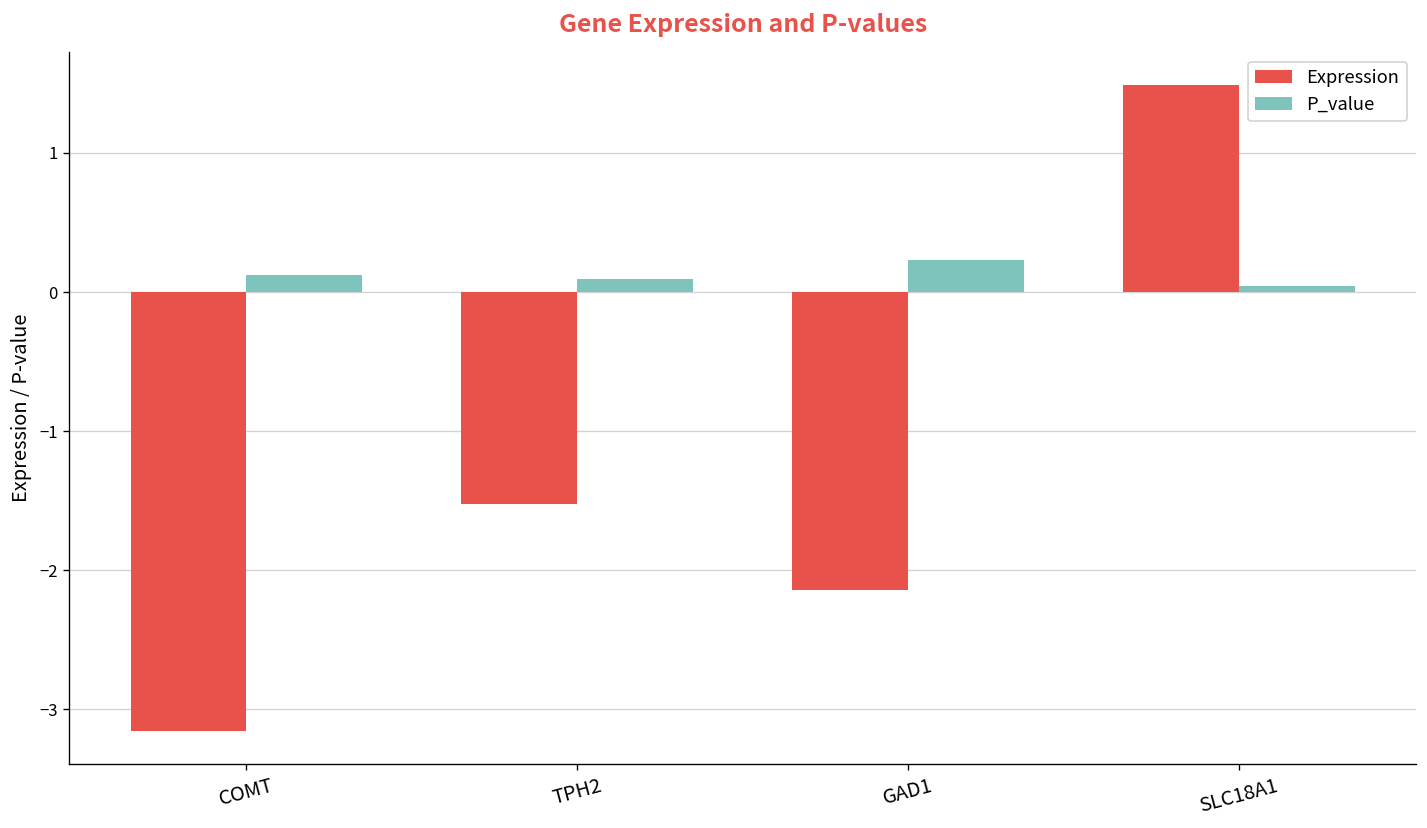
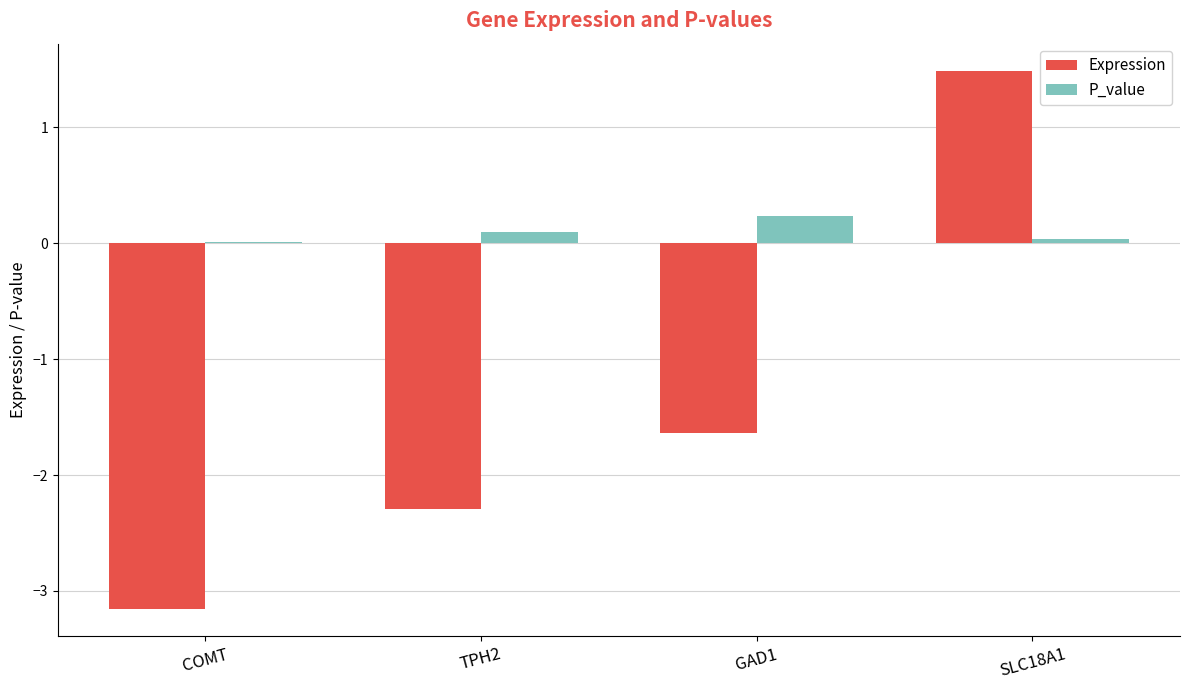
  {
    "Expression": {
      "COMT": -3.16,
-     "TPH2": -1.53,
-     "GAD1": -2.15,
+     "TPH2": -2.30,
+     "GAD1": -1.64,
      "SLC18A1": 1.49
    },
    "P_value": {
-     "COMT": 0.12,
+     "COMT": 0.01,
      "TPH2": 0.10,
      "GAD1": 0.23,
      "SLC18A1": 0.04
    }
  }
